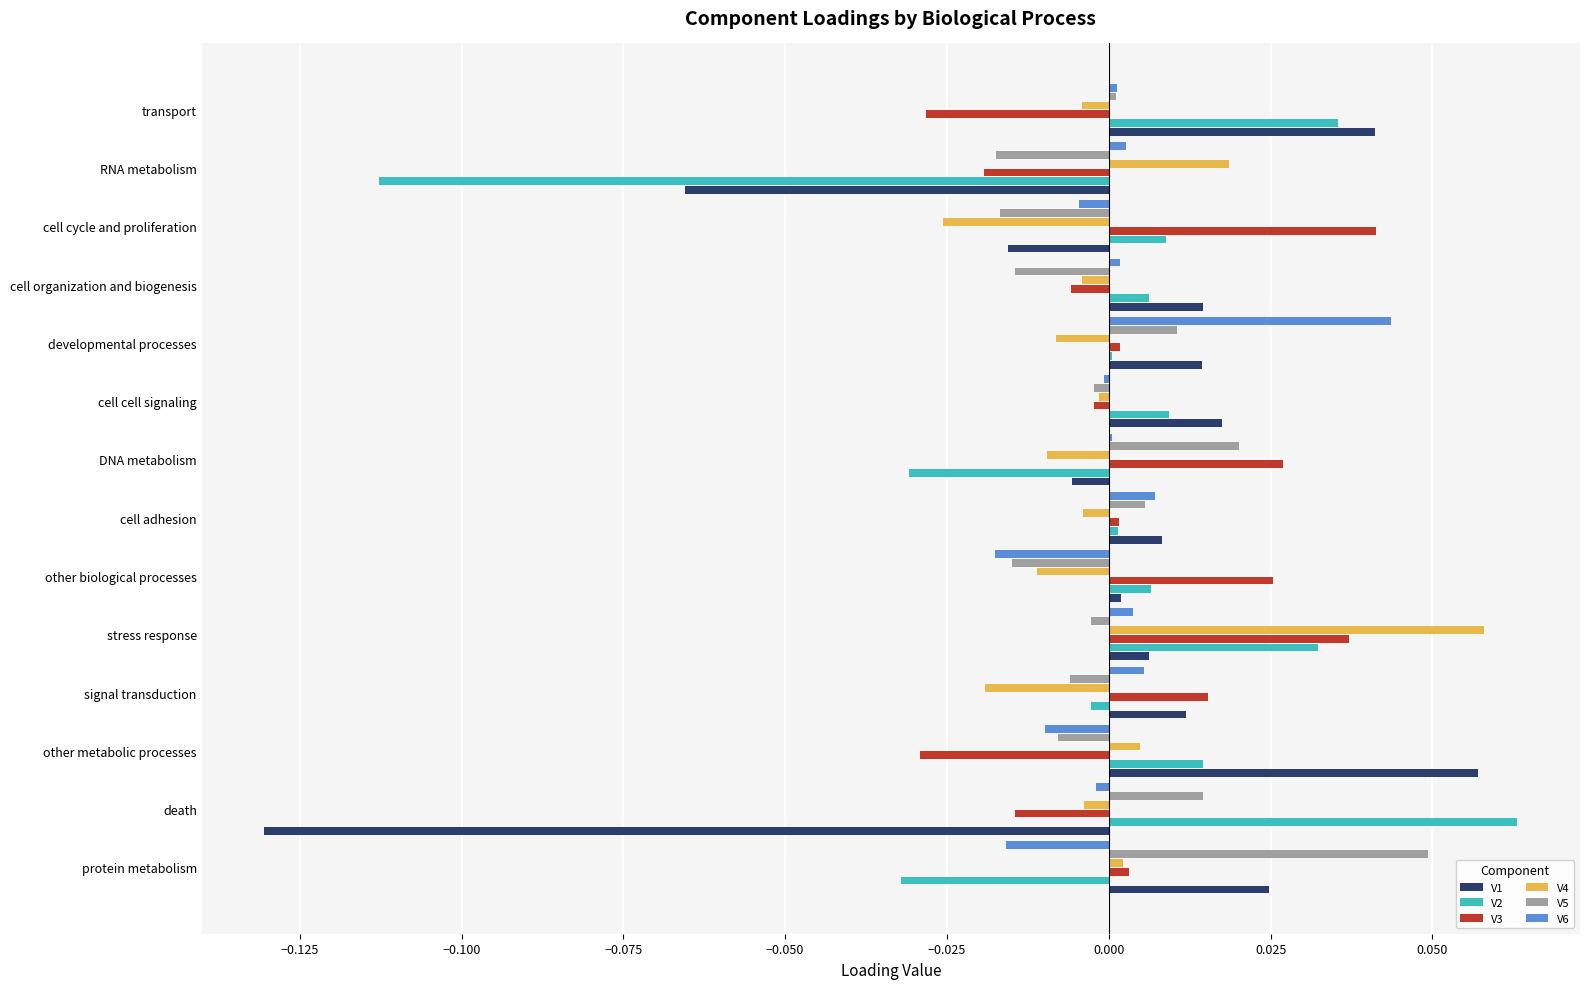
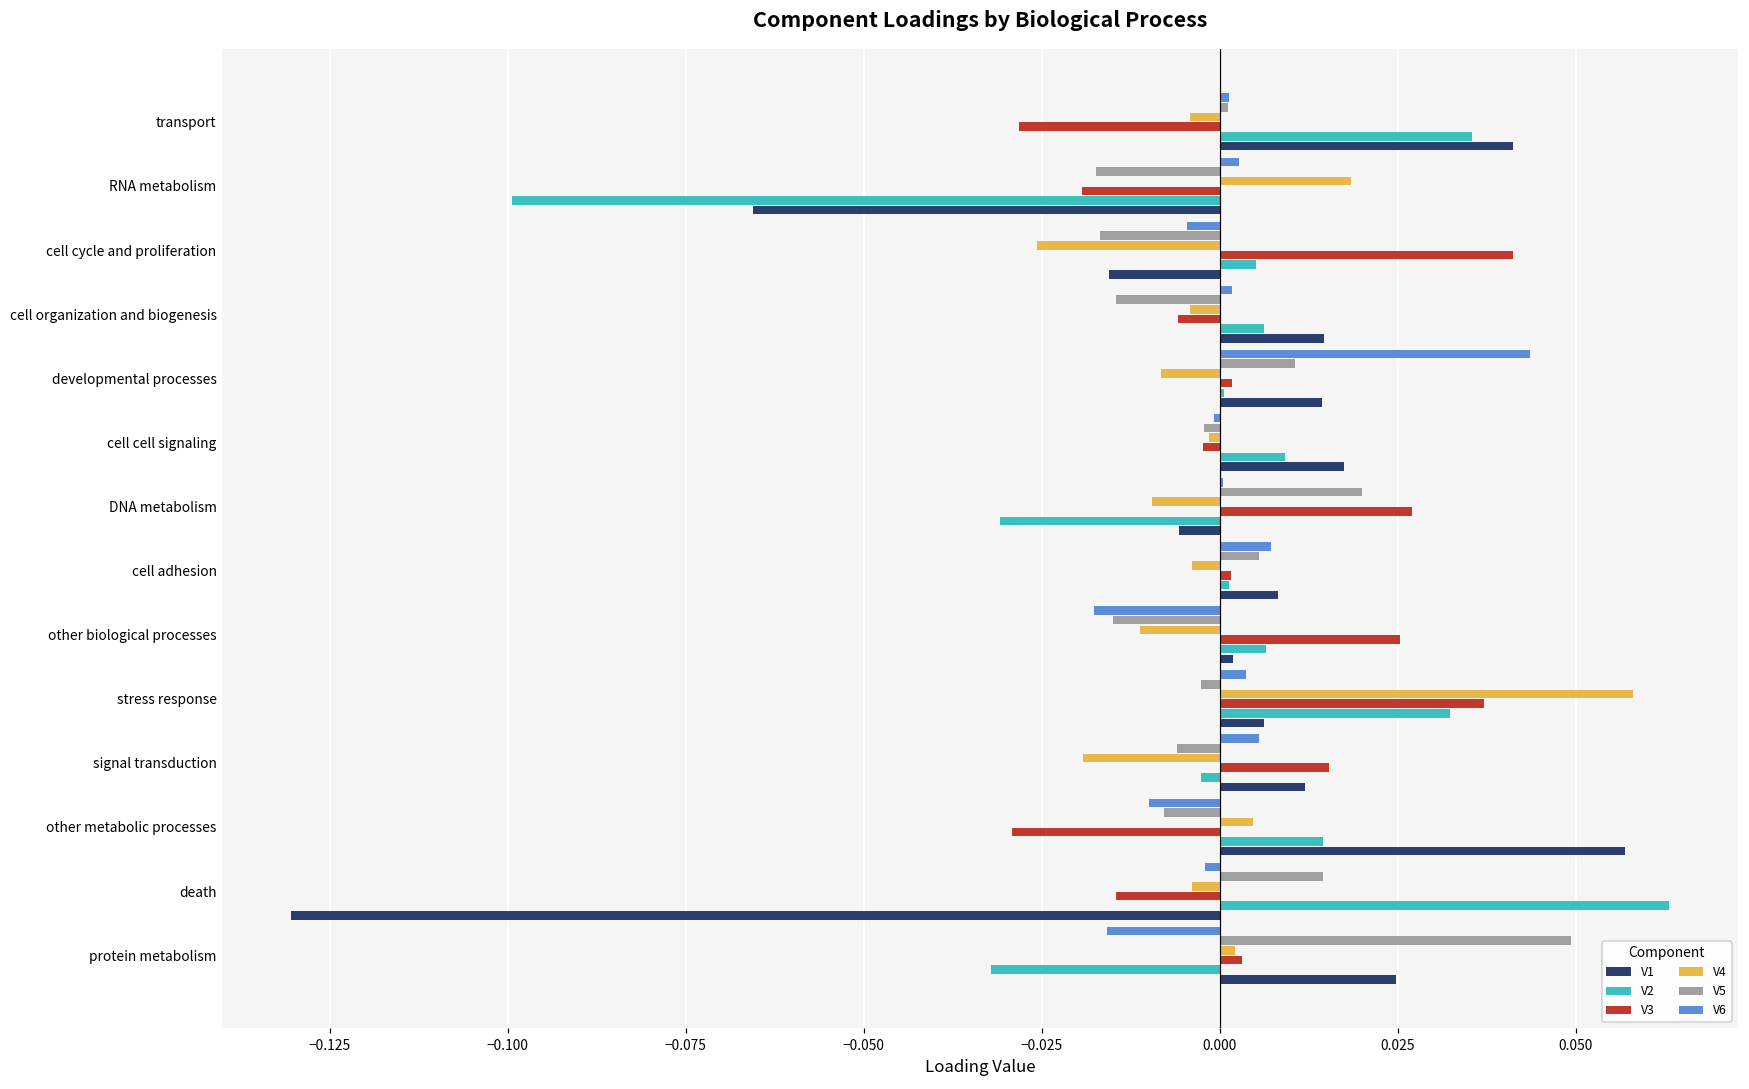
  {
    "V1": {
      "transport": 0.041,
      "RNA metabolism": -0.066,
      "cell cycle and proliferation": -0.016,
      "cell organization and biogenesis": 0.015,
      "developmental processes": 0.014,
      "cell cell signaling": 0.018,
      "DNA metabolism": -0.006,
      "cell adhesion": 0.008,
      "other biological processes": 0.002,
      "stress response": 0.006,
      "signal transduction": 0.012,
      "other metabolic processes": 0.057,
      "death": -0.130,
      "protein metabolism": 0.025
    },
    "V2": {
      "transport": 0.035,
-     "RNA metabolism": -0.113,
-     "cell cycle and proliferation": 0.009,
+     "RNA metabolism": -0.099,
+     "cell cycle and proliferation": 0.005,
      "cell organization and biogenesis": 0.006,
      "developmental processes": 0.001,
      "cell cell signaling": 0.009,
      "DNA metabolism": -0.031,
      "cell adhesion": 0.001,
      "other biological processes": 0.006,
      "stress response": 0.032,
      "signal transduction": -0.003,
      "other metabolic processes": 0.014,
      "death": 0.063,
      "protein metabolism": -0.032
    },
    "V3": {
      "transport": -0.028,
      "RNA metabolism": -0.019,
      "cell cycle and proliferation": 0.041,
      "cell organization and biogenesis": -0.006,
      "developmental processes": 0.002,
      "cell cell signaling": -0.002,
      "DNA metabolism": 0.027,
      "cell adhesion": 0.002,
      "other biological processes": 0.025,
      "stress response": 0.037,
      "signal transduction": 0.015,
      "other metabolic processes": -0.029,
      "death": -0.015,
      "protein metabolism": 0.003
    },
    "V4": {
      "transport": -0.004,
      "RNA metabolism": 0.019,
      "cell cycle and proliferation": -0.026,
      "cell organization and biogenesis": -0.004,
      "developmental processes": -0.008,
      "cell cell signaling": -0.001,
      "DNA metabolism": -0.010,
      "cell adhesion": -0.004,
      "other biological processes": -0.011,
      "stress response": 0.058,
      "signal transduction": -0.019,
      "other metabolic processes": 0.005,
      "death": -0.004,
      "protein metabolism": 0.002
    },
    "V5": {
      "transport": 0.001,
      "RNA metabolism": -0.017,
      "cell cycle and proliferation": -0.017,
      "cell organization and biogenesis": -0.015,
      "developmental processes": 0.011,
      "cell cell signaling": -0.002,
      "DNA metabolism": 0.020,
      "cell adhesion": 0.006,
      "other biological processes": -0.015,
      "stress response": -0.003,
      "signal transduction": -0.006,
      "other metabolic processes": -0.008,
      "death": 0.015,
      "protein metabolism": 0.049
    },
    "V6": {
      "transport": 0.001,
      "RNA metabolism": 0.003,
      "cell cycle and proliferation": -0.005,
      "cell organization and biogenesis": 0.002,
      "developmental processes": 0.044,
      "cell cell signaling": -0.001,
      "DNA metabolism": 0.000,
      "cell adhesion": 0.007,
      "other biological processes": -0.018,
      "stress response": 0.004,
      "signal transduction": 0.006,
      "other metabolic processes": -0.010,
      "death": -0.002,
      "protein metabolism": -0.016
    }
  }
